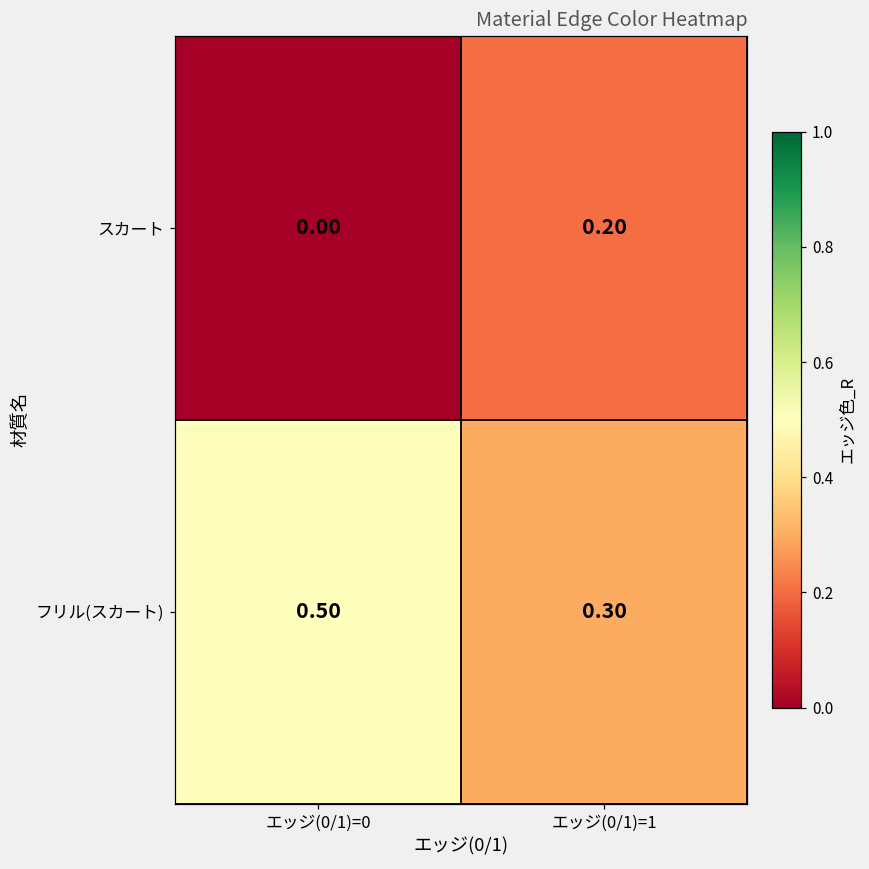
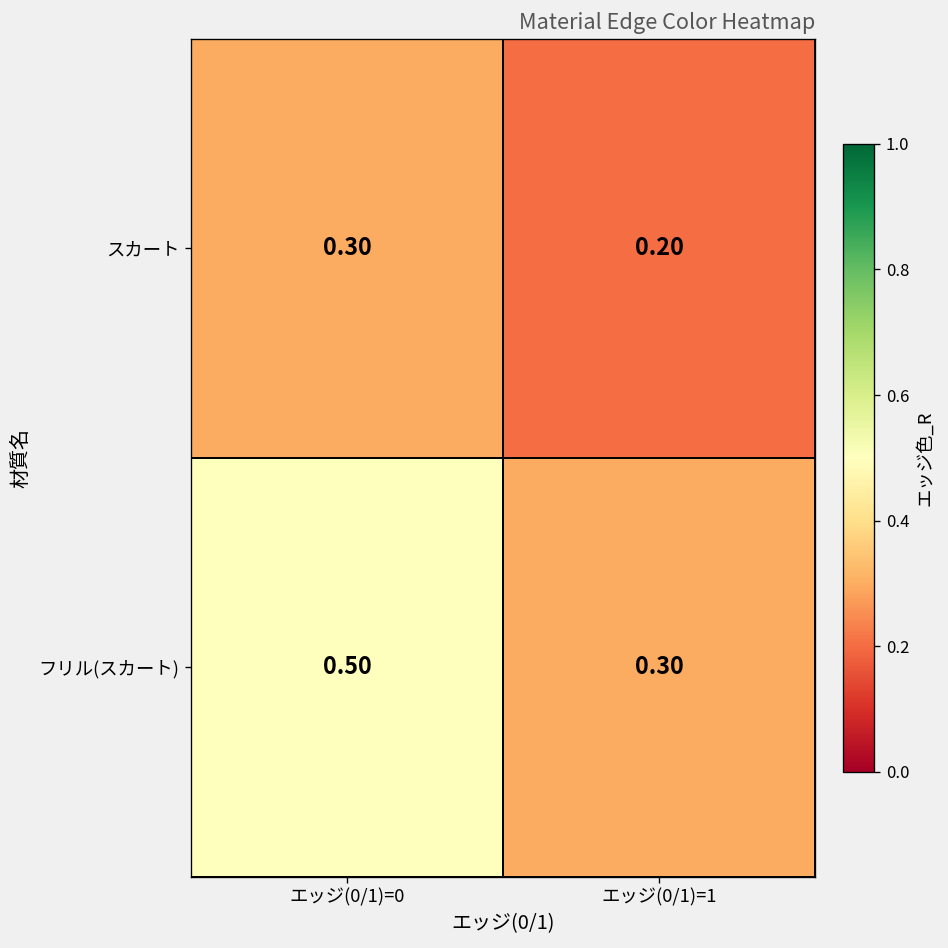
  {
    "スカート": {
-     "エッジ(0/1)=0": 0.00,
+     "エッジ(0/1)=0": 0.30,
      "エッジ(0/1)=1": 0.20
    },
    "フリル(スカート)": {
      "エッジ(0/1)=0": 0.50,
      "エッジ(0/1)=1": 0.30
    }
  }
